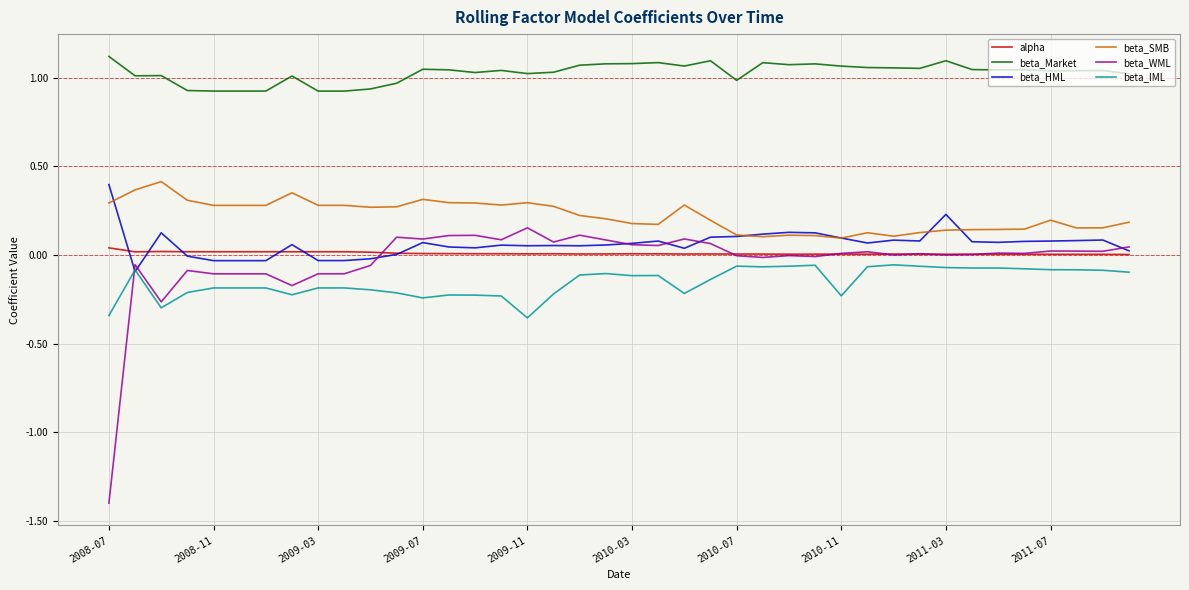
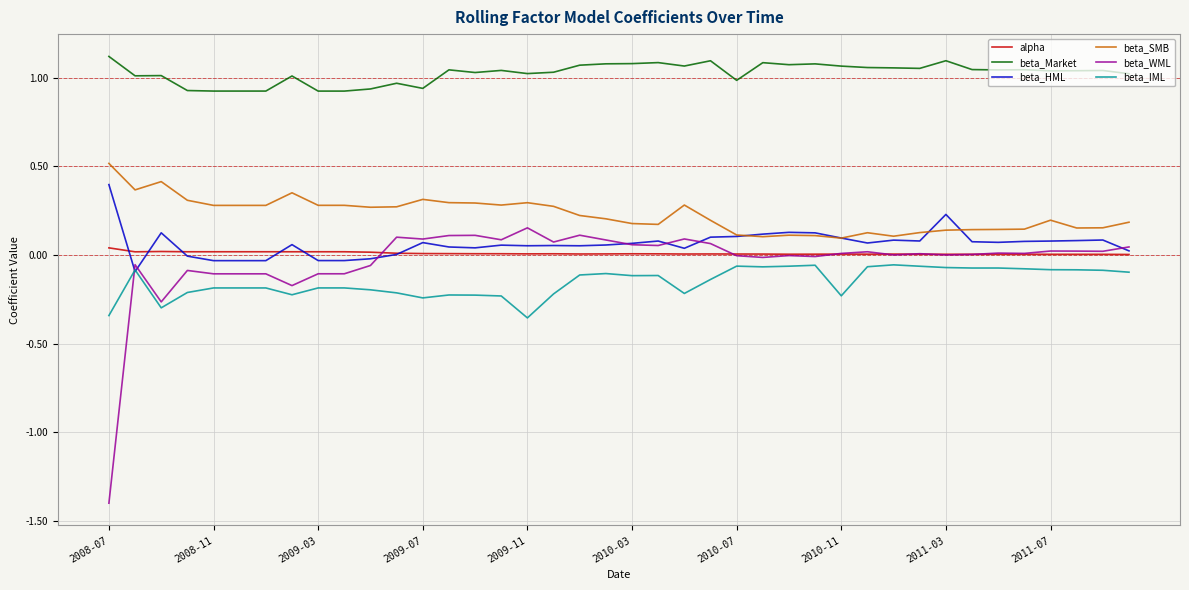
  {
    "alpha": {
      "2008-07": 0.04,
      "2008-11": 0.02,
      "2009-03": 0.02,
      "2009-07": 0.01,
      "2009-11": 0.01,
      "2010-03": 0.01,
      "2011-07": 0.00
    },
    "beta_Market": {
      "2008-07": 1.12,
      "2008-11": 0.92,
      "2009-03": 0.92,
-     "2009-07": 1.05,
+     "2009-07": 0.94,
      "2009-11": 1.02,
      "2010-03": 1.08,
      "2010-07": 0.98,
      "2010-11": 1.06,
      "2011-03": 1.10
    },
    "beta_HML": {
      "2008-07": 0.40,
      "2008-11": -0.03,
      "2009-03": -0.03,
      "2009-07": 0.07,
      "2009-11": 0.05,
      "2011-03": 0.23,
      "2011-07": 0.08
    },
    "beta_SMB": {
-     "2008-07": 0.29,
+     "2008-07": 0.52,
      "2008-11": 0.28,
      "2009-03": 0.28,
      "2009-07": 0.31,
      "2009-11": 0.29,
      "2010-03": 0.18,
      "2011-03": 0.14,
      "2011-07": 0.20
    },
    "beta_WML": {
      "2008-07": -1.40,
      "2008-11": -0.11,
      "2009-03": -0.11,
      "2009-07": 0.09,
      "2009-11": 0.15,
      "2011-07": 0.02
    },
    "beta_IML": {
      "2008-07": -0.34,
      "2008-11": -0.19,
      "2009-03": -0.19,
      "2009-07": -0.24,
      "2009-11": -0.36,
      "2010-03": -0.12,
      "2010-07": -0.06,
      "2010-11": -0.23,
      "2011-03": -0.07,
      "2011-07": -0.08
    }
  }
